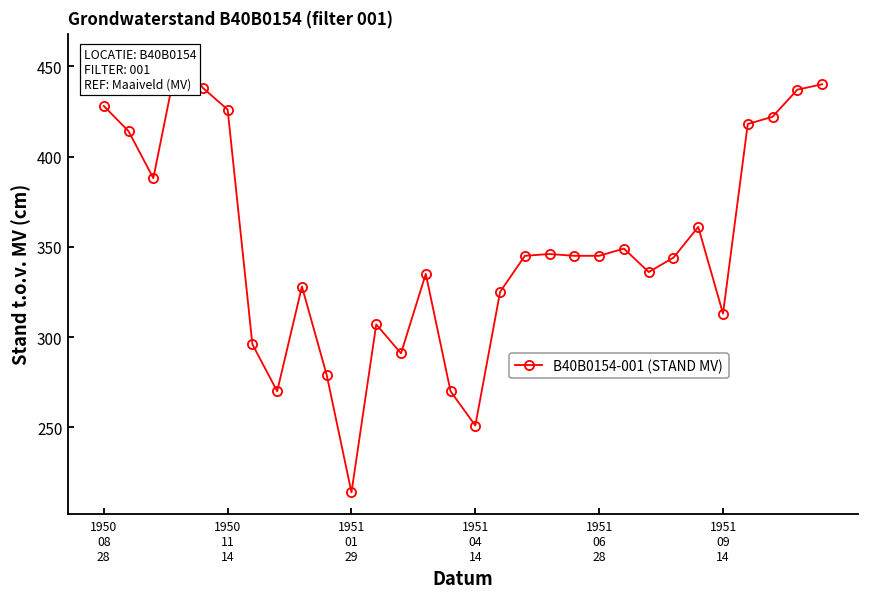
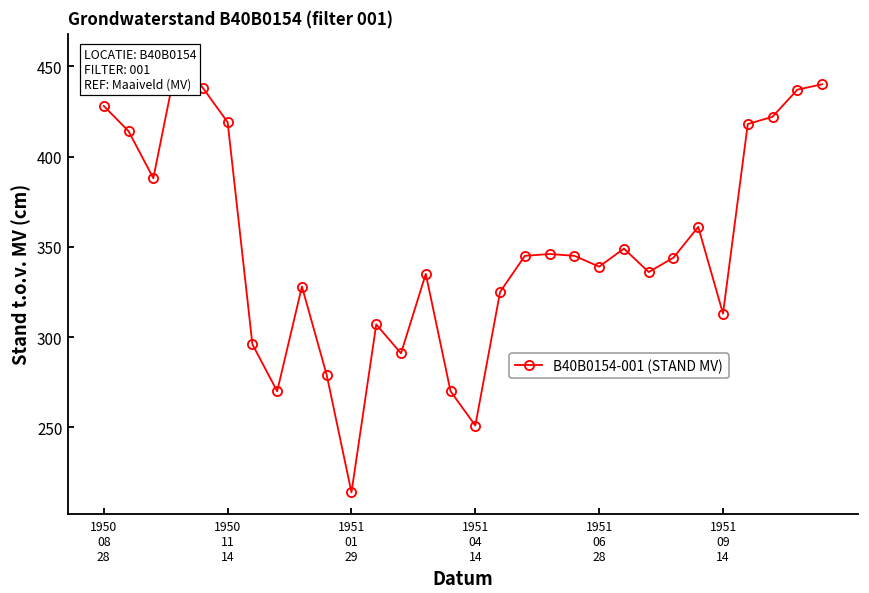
  {
    "1950 08 28": 428,
-   "1950 11 14": 426,
+   "1950 11 14": 419,
    "1951 01 29": 214,
    "1951 04 14": 251,
-   "1951 06 28": 345,
+   "1951 06 28": 339,
    "1951 09 14": 313
  }
